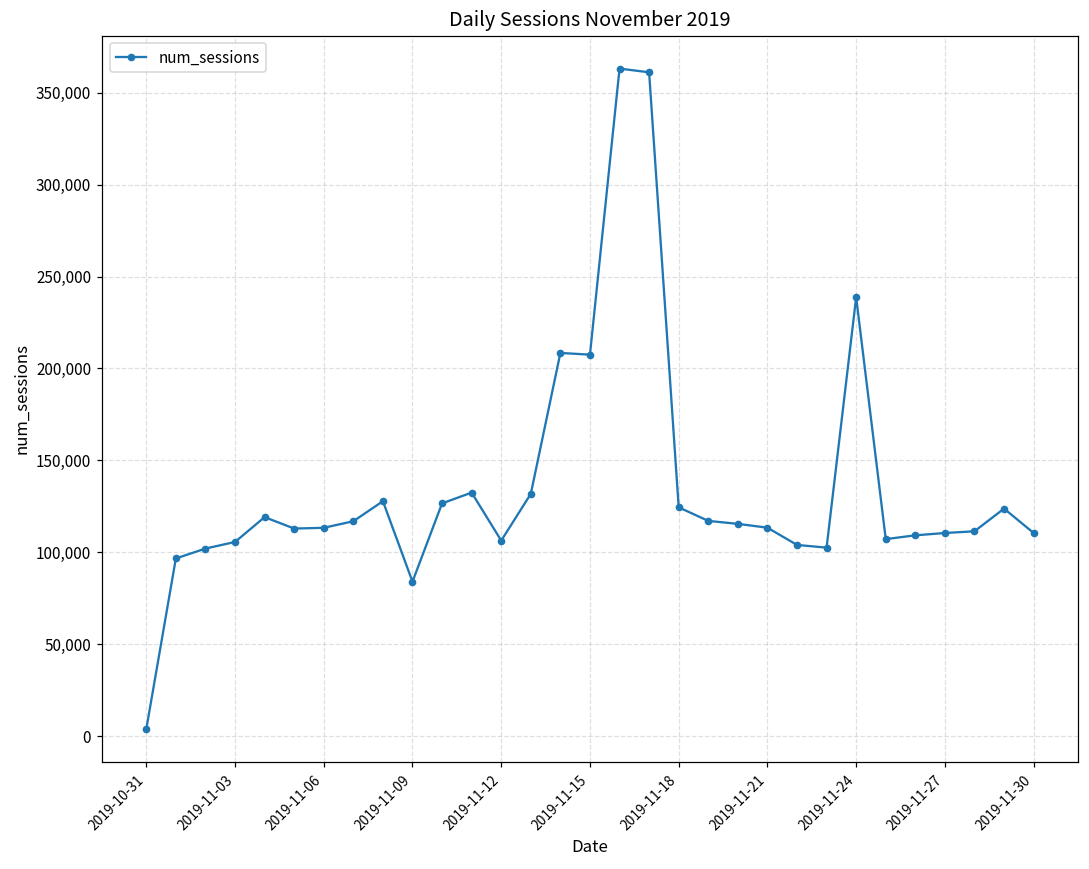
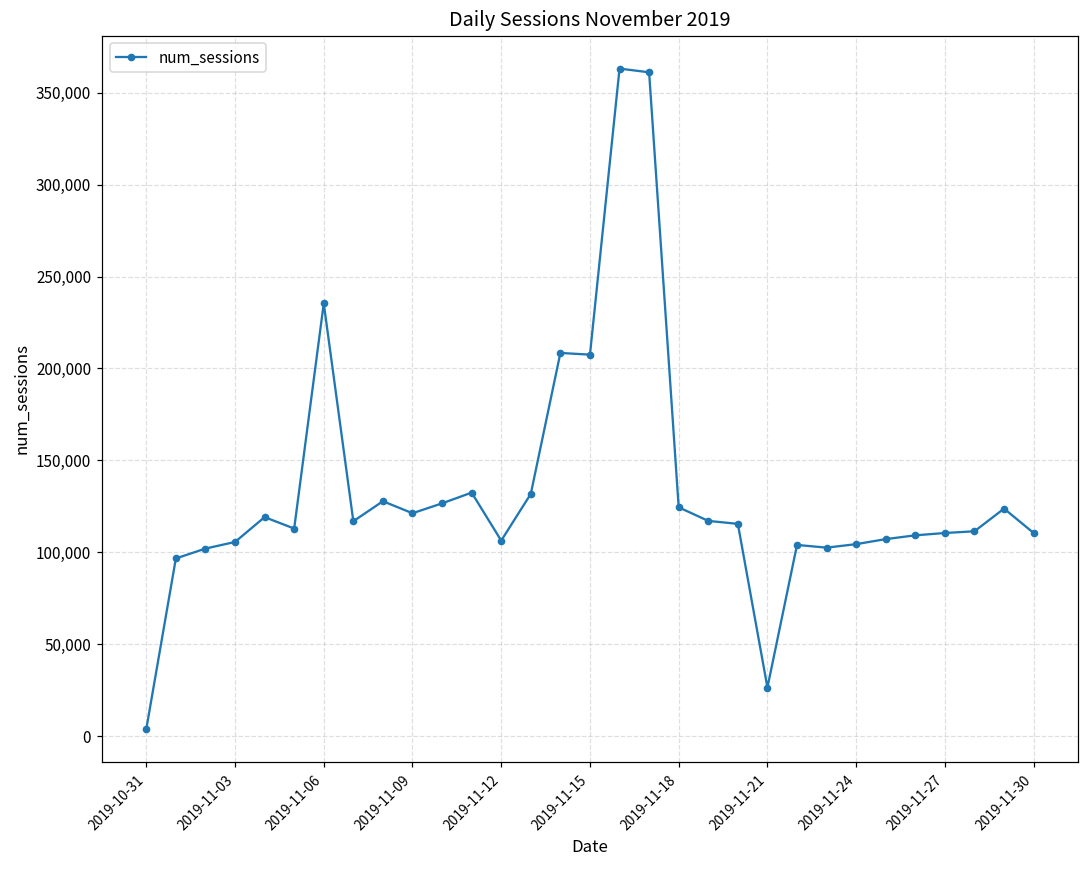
  {
    "2019-10-31": "4,000",
    "2019-11-03": "106,000",
-   "2019-11-06": "113,000",
-   "2019-11-09": "84,000",
+   "2019-11-06": "235,000",
+   "2019-11-09": "121,000",
    "2019-11-12": "106,000",
    "2019-11-15": "208,000",
    "2019-11-18": "125,000",
-   "2019-11-21": "113,000",
-   "2019-11-24": "239,000",
+   "2019-11-21": "27,000",
+   "2019-11-24": "105,000",
    "2019-11-27": "111,000",
    "2019-11-30": "111,000"
  }
